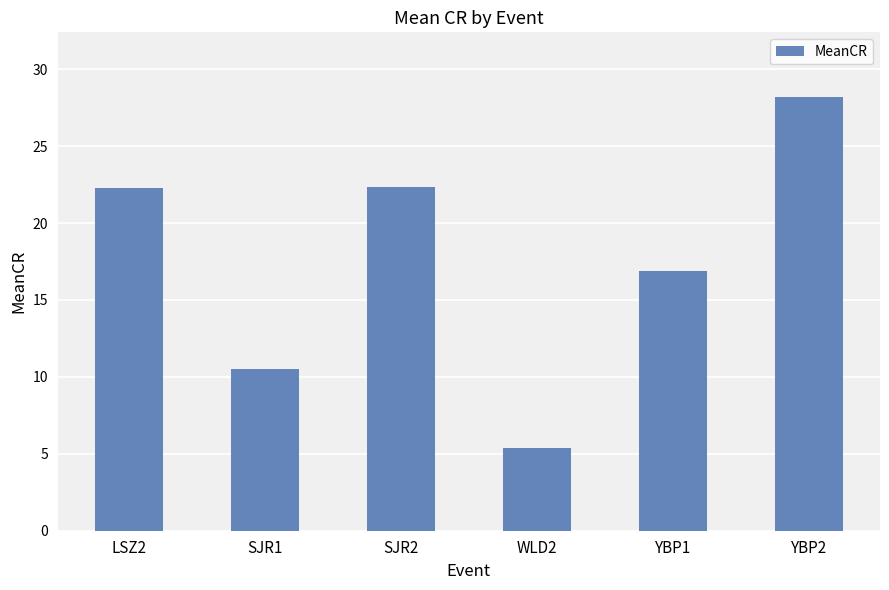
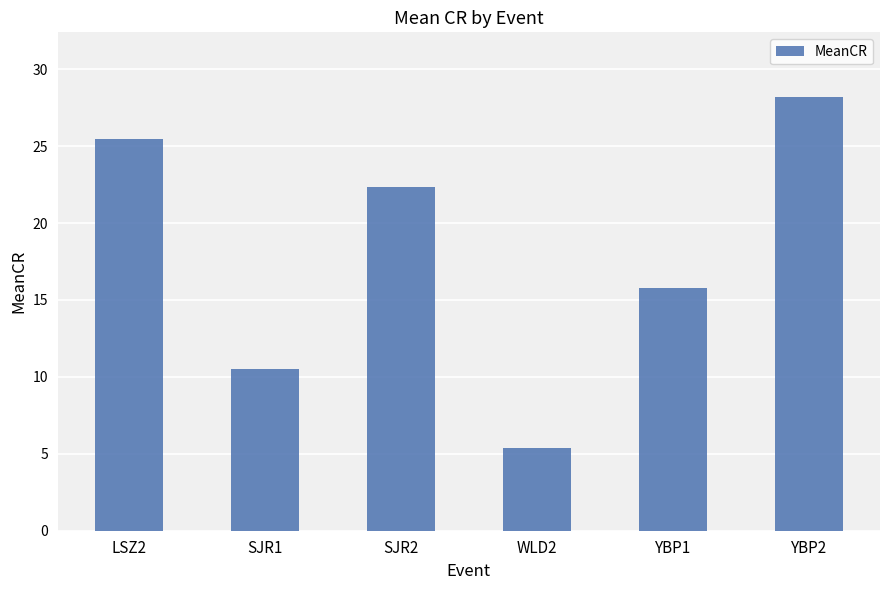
  {
-   "LSZ2": 22.3,
+   "LSZ2": 25.4,
    "SJR1": 10.5,
    "SJR2": 22.4,
    "WLD2": 5.4,
-   "YBP1": 16.9,
+   "YBP1": 15.8,
    "YBP2": 28.2
  }
